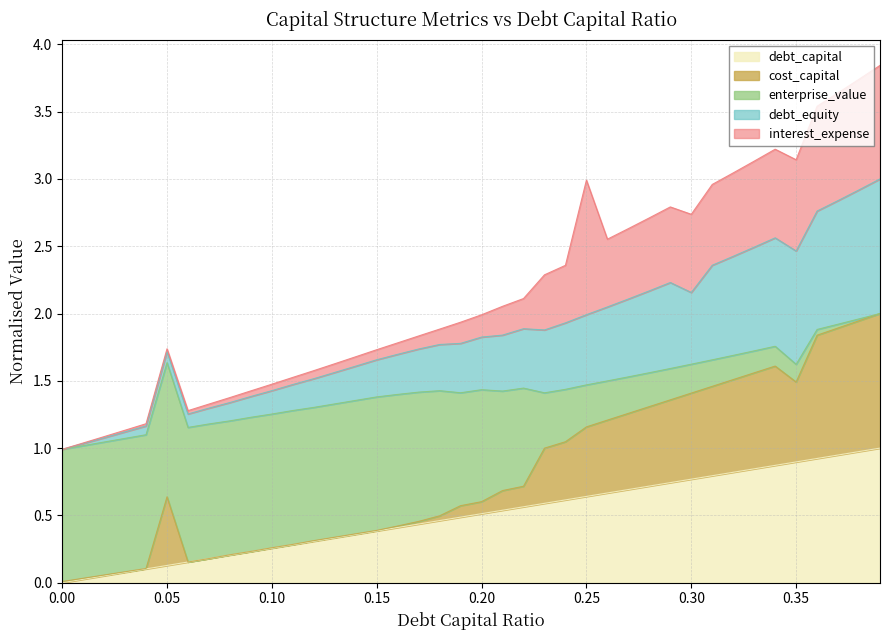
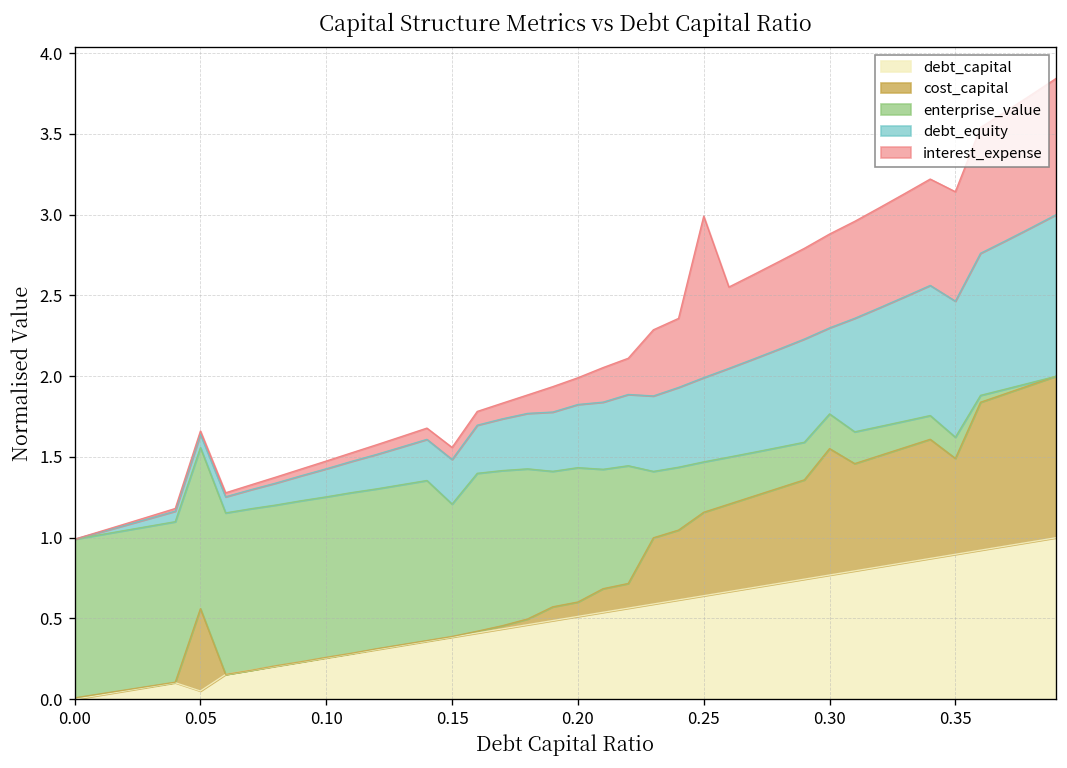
  {
    "debt_capital": {
-     "0.05": 0.13,
+     "0.05": 0.05,
      "0.20": 0.51,
      "0.25": 0.64,
      "0.30": 0.77,
      "0.35": 0.90
    },
    "cost_capital": {
      "0.05": 0.51,
      "0.20": 0.09,
      "0.25": 0.52,
-     "0.30": 0.64,
+     "0.30": 0.78,
      "0.35": 0.59
    },
    "enterprise_value": {
      "0.05": 1.00,
      "0.10": 0.99,
-     "0.15": 0.99,
+     "0.15": 0.82,
      "0.20": 0.83,
      "0.25": 0.31,
      "0.30": 0.21,
      "0.35": 0.13
    },
    "debt_equity": {
      "0.05": 0.08,
      "0.10": 0.17,
      "0.15": 0.28,
      "0.20": 0.39,
      "0.25": 0.52,
      "0.30": 0.53,
      "0.35": 0.84
    },
    "interest_expense": {
      "0.05": 0.02,
      "0.10": 0.05,
      "0.15": 0.07,
      "0.20": 0.17,
      "0.25": 1.00,
      "0.30": 0.58,
      "0.35": 0.68
    }
  }
